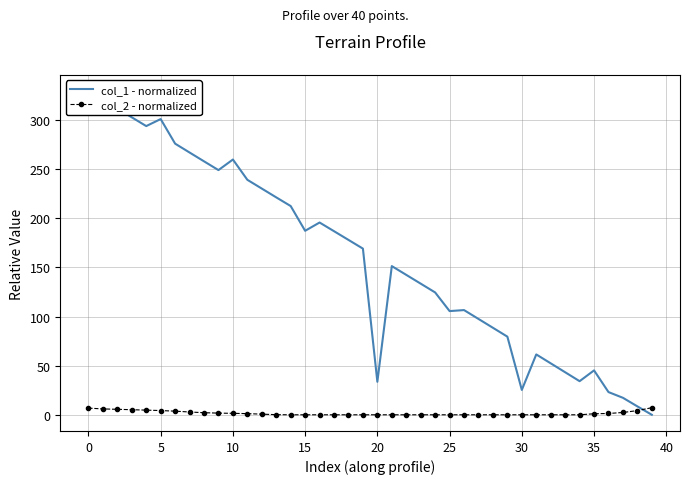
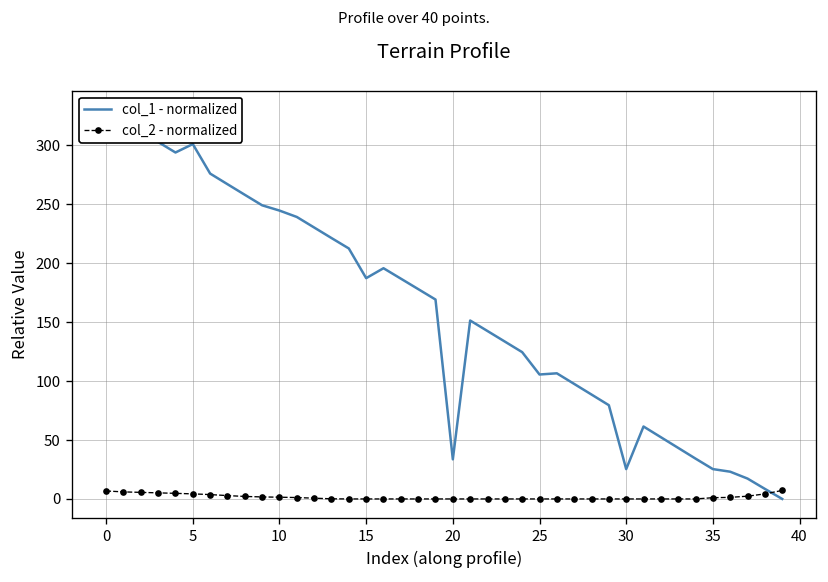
  {
    "col_1 - normalized": {
      "5": 300,
-     "10": 260,
+     "10": 240,
      "15": 190,
      "20": 30,
      "25": 110,
      "30": 30,
-     "35": 50
+     "35": 30
    },
    "col_2 - normalized": {
      "0": 10,
      "5": 0,
      "10": 0,
      "15": 0,
      "20": 0,
      "25": 0,
      "30": 0,
      "35": 0
    }
  }
